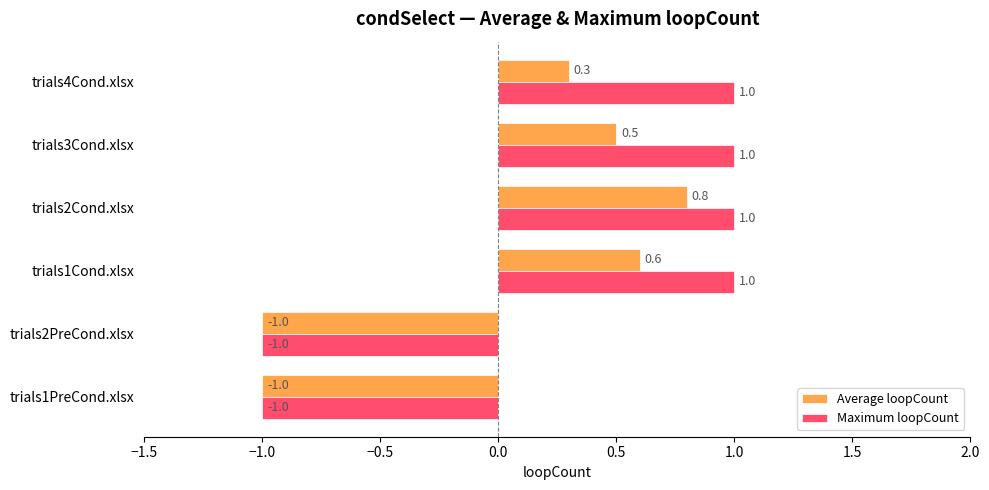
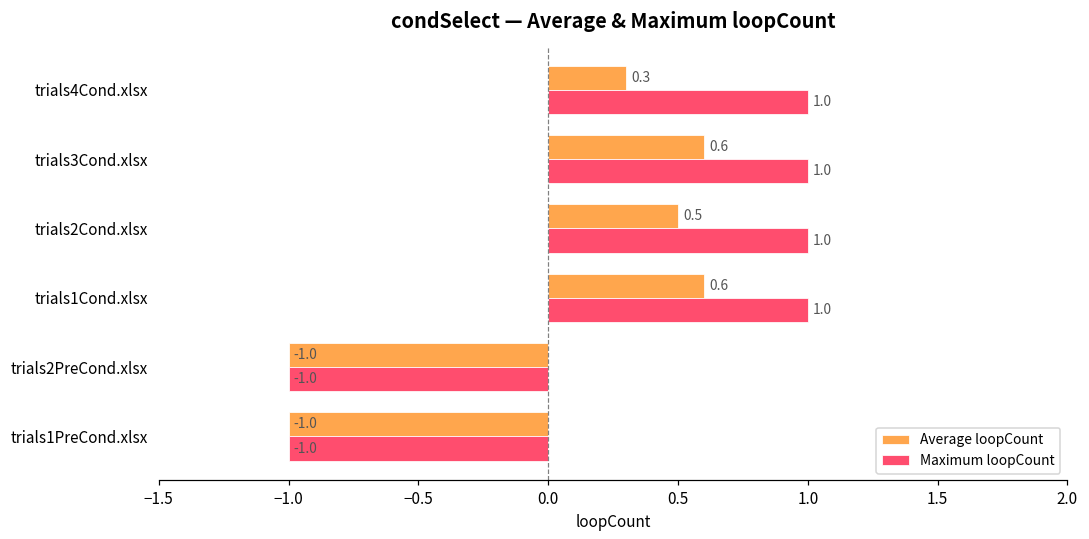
  {
    "Average loopCount": {
      "trials4Cond.xlsx": 0.3,
-     "trials3Cond.xlsx": 0.5,
-     "trials2Cond.xlsx": 0.8,
+     "trials3Cond.xlsx": 0.6,
+     "trials2Cond.xlsx": 0.5,
      "trials1Cond.xlsx": 0.6,
      "trials2PreCond.xlsx": -1.0,
      "trials1PreCond.xlsx": -1.0
    },
    "Maximum loopCount": {
      "trials4Cond.xlsx": 1.0,
      "trials3Cond.xlsx": 1.0,
      "trials2Cond.xlsx": 1.0,
      "trials1Cond.xlsx": 1.0,
      "trials2PreCond.xlsx": -1.0,
      "trials1PreCond.xlsx": -1.0
    }
  }
